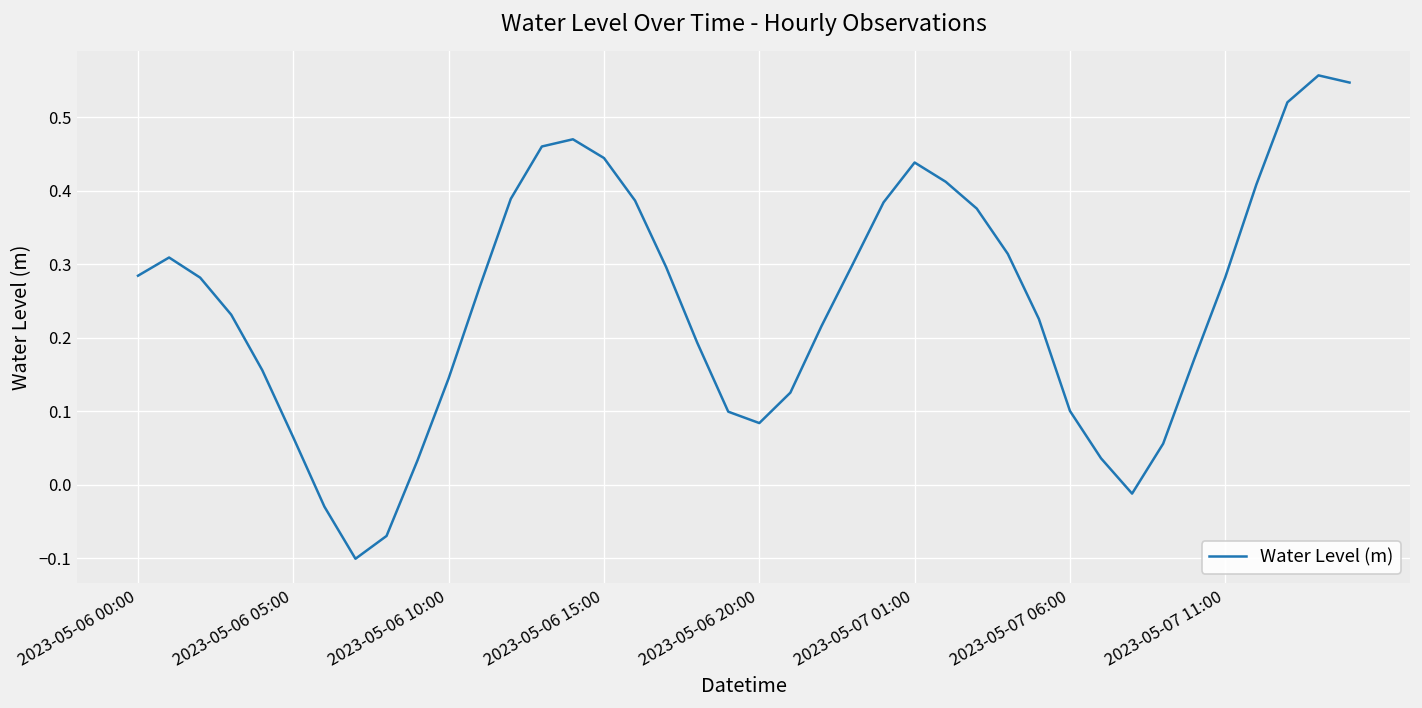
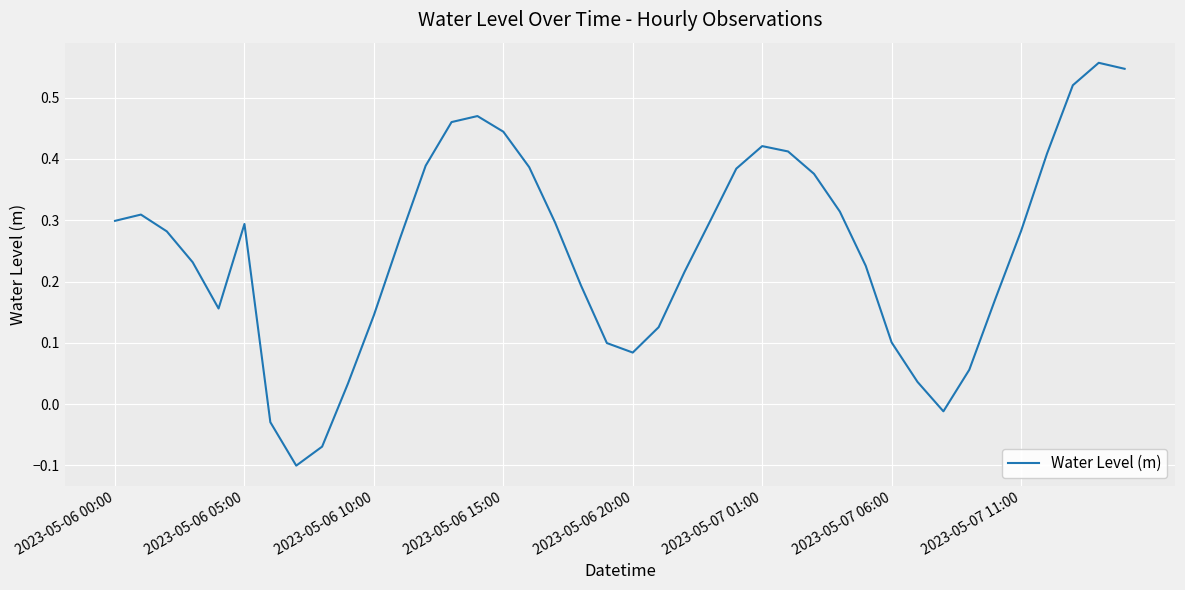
  {
-   "2023-05-06 00:00": 0.28,
-   "2023-05-06 05:00": 0.06,
+   "2023-05-06 00:00": 0.30,
+   "2023-05-06 05:00": 0.29,
    "2023-05-06 10:00": 0.15,
    "2023-05-06 15:00": 0.44,
    "2023-05-06 20:00": 0.08,
-   "2023-05-07 01:00": 0.44,
+   "2023-05-07 01:00": 0.42,
    "2023-05-07 06:00": 0.10,
    "2023-05-07 11:00": 0.28
  }
